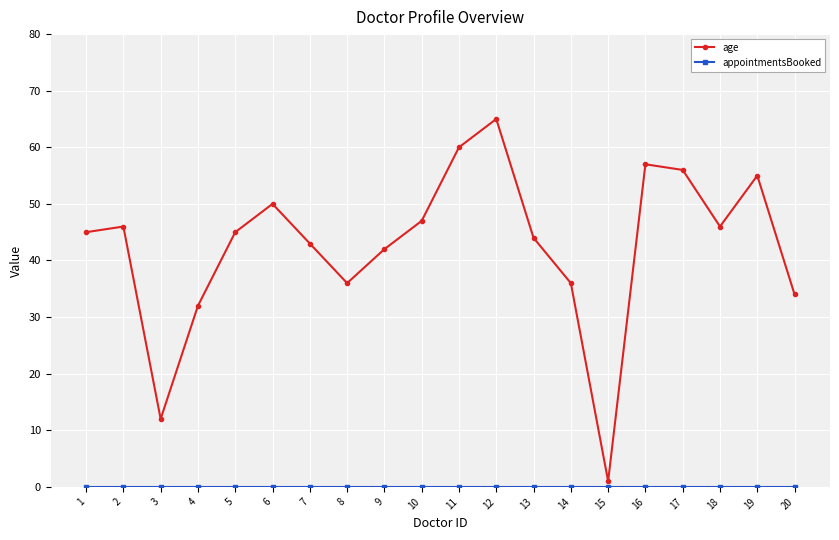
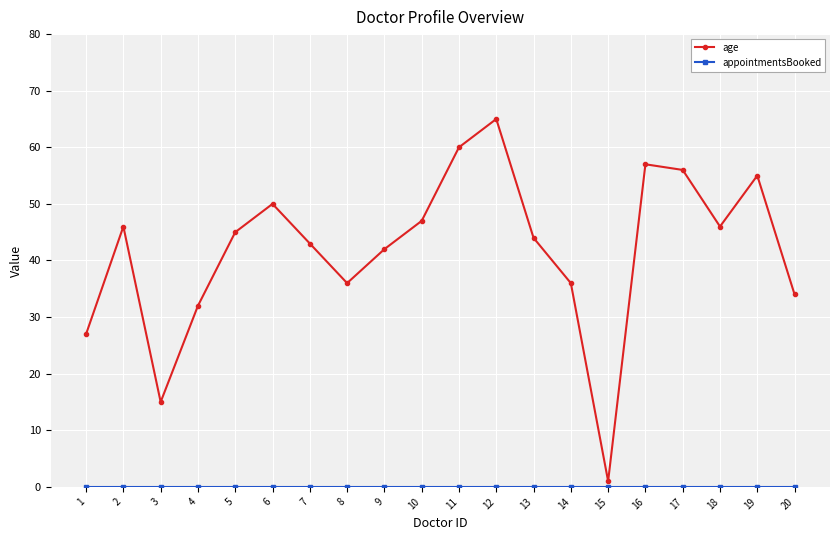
  {
    "age": {
-     "1": 45,
+     "1": 27,
      "2": 46,
-     "3": 12,
+     "3": 15,
      "4": 32,
      "5": 45,
      "6": 50,
      "7": 43,
      "8": 36,
      "9": 42,
      "10": 47,
      "11": 60,
      "12": 65,
      "13": 44,
      "14": 36,
      "15": 1,
      "16": 57,
      "17": 56,
      "18": 46,
      "19": 55,
      "20": 34
    },
    "appointmentsBooked": {
      "1": 0,
      "2": 0,
      "3": 0,
      "4": 0,
      "5": 0,
      "6": 0,
      "7": 0,
      "8": 0,
      "9": 0,
      "10": 0,
      "11": 0,
      "12": 0,
      "13": 0,
      "14": 0,
      "15": 0,
      "16": 0,
      "17": 0,
      "18": 0,
      "19": 0,
      "20": 0
    }
  }
